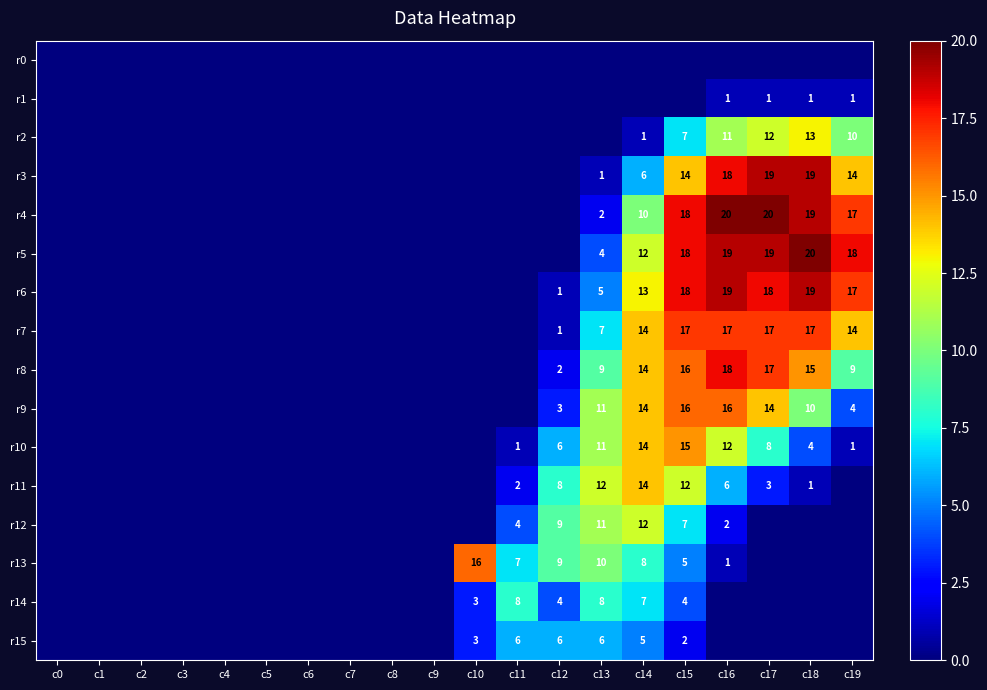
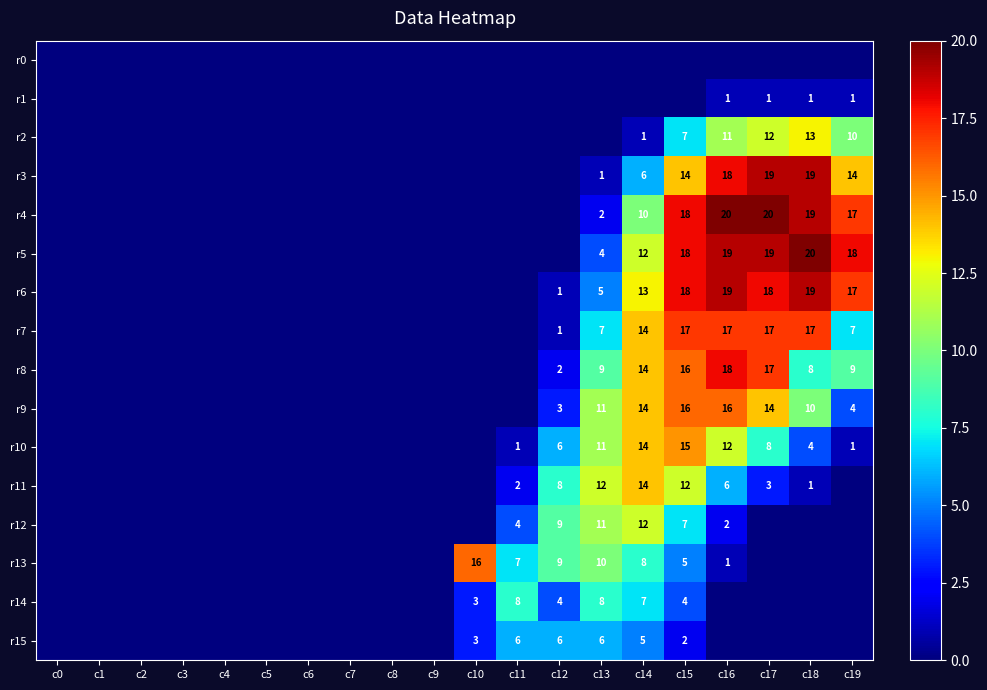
  {
    "r1": {
      "c16": 1,
      "c17": 1,
      "c18": 1,
      "c19": 1
    },
    "r2": {
      "c14": 1,
      "c15": 7,
      "c16": 11,
      "c17": 12,
      "c18": 13,
      "c19": 10
    },
    "r3": {
      "c13": 1,
      "c14": 6,
      "c15": 14,
      "c16": 18,
      "c17": 19,
      "c18": 19,
      "c19": 14
    },
    "r4": {
      "c13": 2,
      "c14": 10,
      "c15": 18,
      "c16": 20,
      "c17": 20,
      "c18": 19,
      "c19": 17
    },
    "r5": {
      "c13": 4,
      "c14": 12,
      "c15": 18,
      "c16": 19,
      "c17": 19,
      "c18": 20,
      "c19": 18
    },
    "r6": {
      "c12": 1,
      "c13": 5,
      "c14": 13,
      "c15": 18,
      "c16": 19,
      "c17": 18,
      "c18": 19,
      "c19": 17
    },
    "r7": {
      "c12": 1,
      "c13": 7,
      "c14": 14,
      "c15": 17,
      "c16": 17,
      "c17": 17,
      "c18": 17,
-     "c19": 14
+     "c19": 7
    },
    "r8": {
      "c12": 2,
      "c13": 9,
      "c14": 14,
      "c15": 16,
      "c16": 18,
      "c17": 17,
-     "c18": 15,
+     "c18": 8,
      "c19": 9
    },
    "r9": {
      "c12": 3,
      "c13": 11,
      "c14": 14,
      "c15": 16,
      "c16": 16,
      "c17": 14,
      "c18": 10,
      "c19": 4
    },
    "r10": {
      "c11": 1,
      "c12": 6,
      "c13": 11,
      "c14": 14,
      "c15": 15,
      "c16": 12,
      "c17": 8,
      "c18": 4,
      "c19": 1
    },
    "r11": {
      "c11": 2,
      "c12": 8,
      "c13": 12,
      "c14": 14,
      "c15": 12,
      "c16": 6,
      "c17": 3,
      "c18": 1
    },
    "r12": {
      "c11": 4,
      "c12": 9,
      "c13": 11,
      "c14": 12,
      "c15": 7,
      "c16": 2
    },
    "r13": {
      "c10": 16,
      "c11": 7,
      "c12": 9,
      "c13": 10,
      "c14": 8,
      "c15": 5,
      "c16": 1
    },
    "r14": {
      "c10": 3,
      "c11": 8,
      "c12": 4,
      "c13": 8,
      "c14": 7,
      "c15": 4
    },
    "r15": {
      "c10": 3,
      "c11": 6,
      "c12": 6,
      "c13": 6,
      "c14": 5,
      "c15": 2
    }
  }
